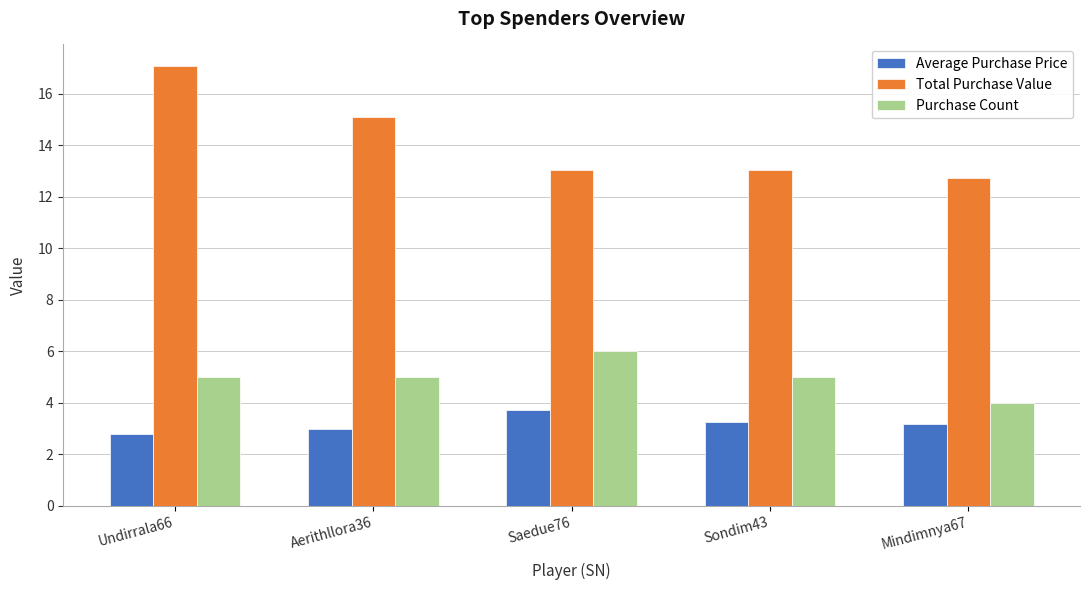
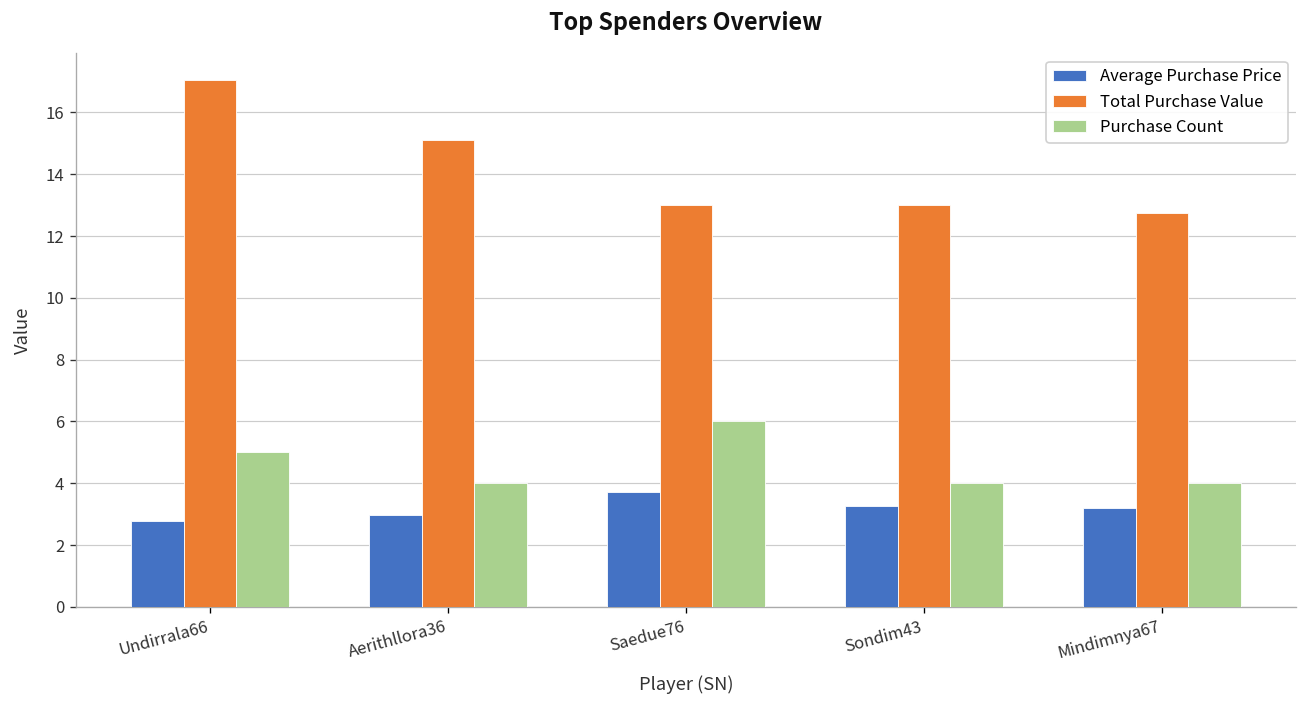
  {
    "Average Purchase Price": {
      "Undirrala66": 2.8,
      "Aerithllora36": 3,
      "Saedue76": 3.7,
      "Sondim43": 3.3,
      "Mindimnya67": 3.2
    },
    "Total Purchase Value": {
      "Undirrala66": 17,
      "Aerithllora36": 15.1,
      "Saedue76": 13,
      "Sondim43": 13,
      "Mindimnya67": 12.7
    },
    "Purchase Count": {
      "Undirrala66": 5,
-     "Aerithllora36": 5,
+     "Aerithllora36": 4,
      "Saedue76": 6,
-     "Sondim43": 5,
+     "Sondim43": 4,
      "Mindimnya67": 4
    }
  }
